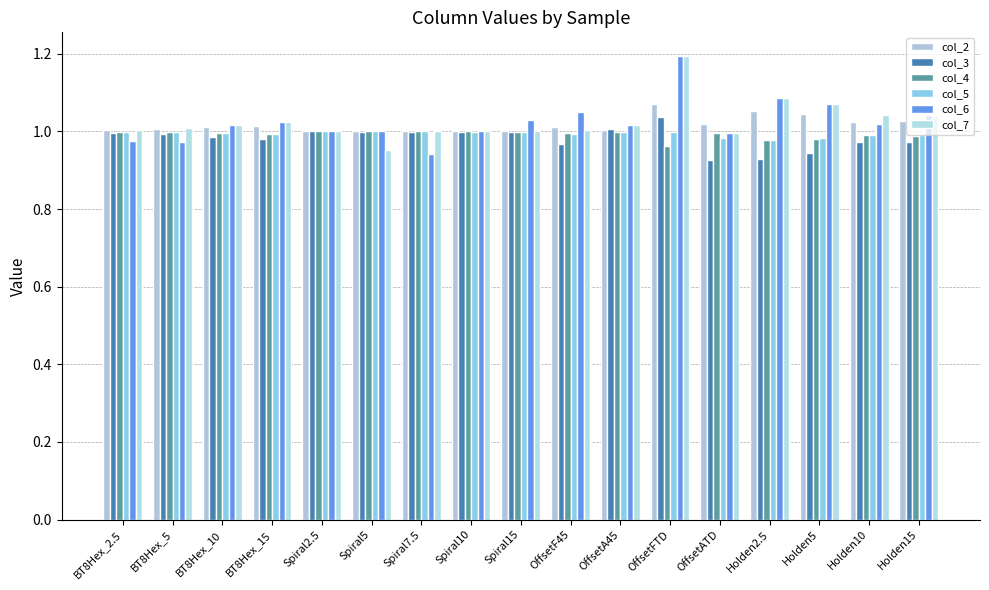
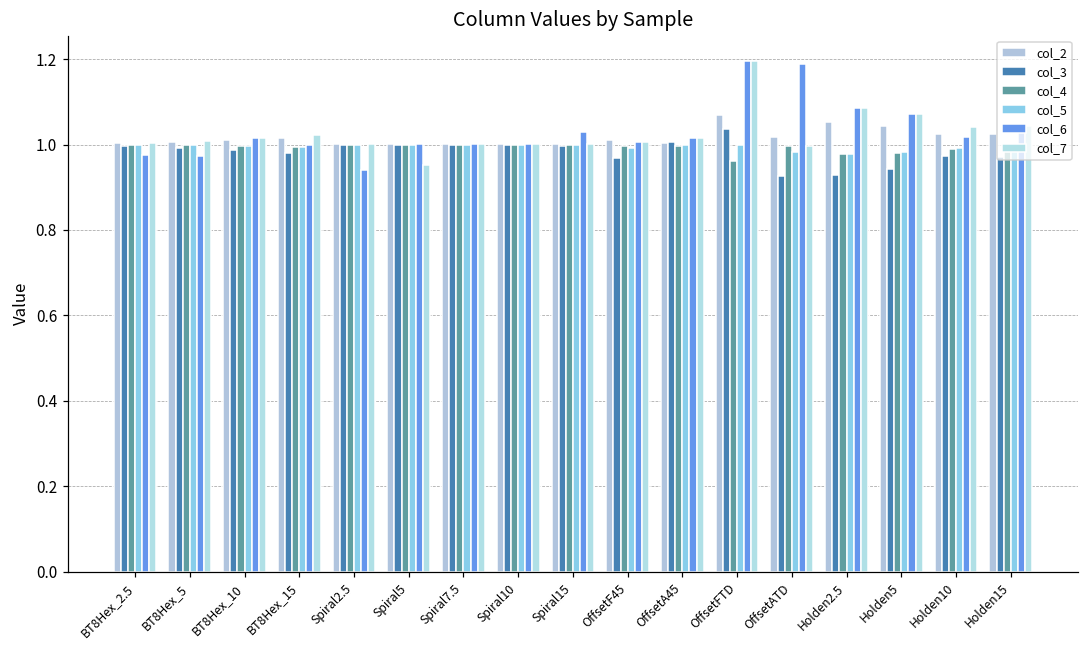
  {
    "col_6": {
      "BT8Hex_2.5": 0.98,
      "BT8Hex_5": 0.97,
      "BT8Hex_10": 1.02,
-     "BT8Hex_15": 1.02,
-     "Spiral2.5": 1.00,
+     "BT8Hex_15": 1.00,
+     "Spiral2.5": 0.94,
      "Spiral5": 1.00,
-     "Spiral7.5": 0.94,
+     "Spiral7.5": 1.00,
      "Spiral10": 1.00,
      "Spiral15": 1.03,
-     "OffsetF45": 1.05,
+     "OffsetF45": 1.00,
      "OffsetA45": 1.02,
      "OffsetFTD": 1.20,
-     "OffsetATD": 1.00,
+     "OffsetATD": 1.19,
      "Holden2.5": 1.09,
      "Holden5": 1.07,
      "Holden10": 1.02
    }
  }
